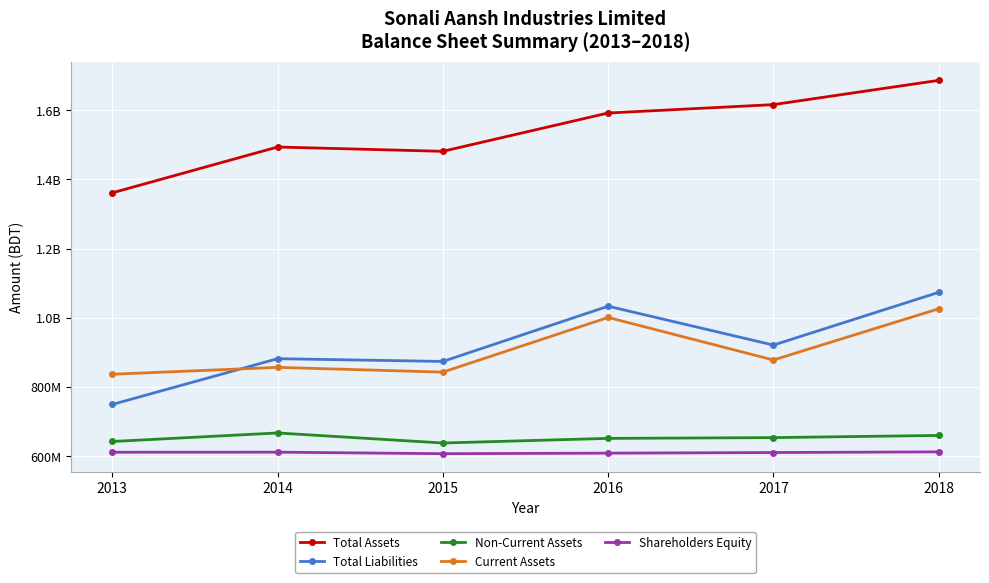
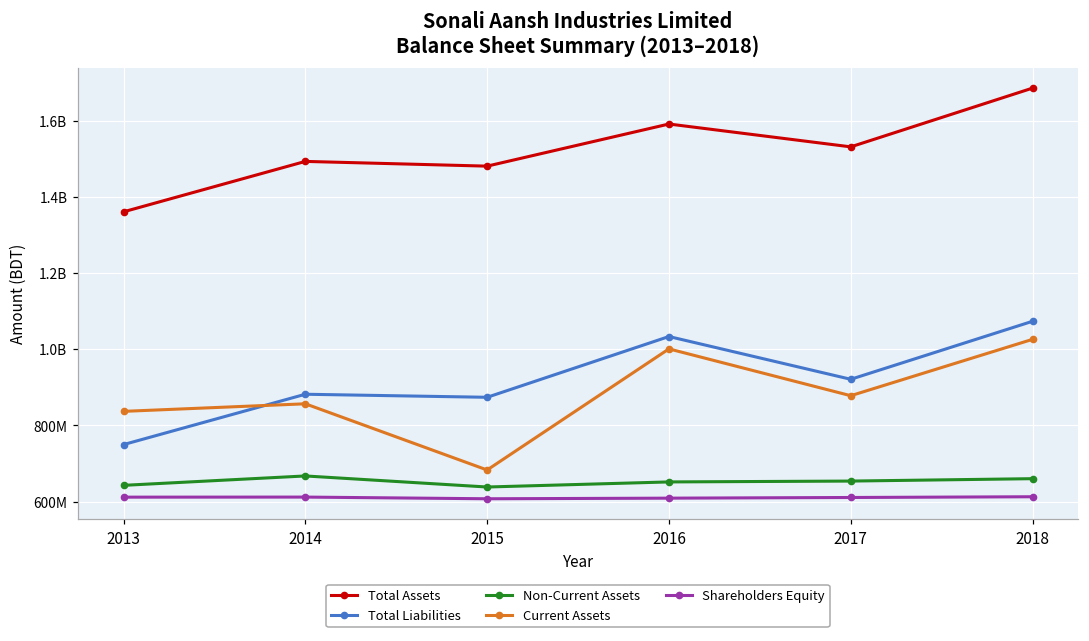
  {
    "Total Assets": {
      "2013": 1360000000,
      "2014": 1490000000,
      "2015": 1480000000,
      "2016": 1590000000,
-     "2017": 1620000000,
+     "2017": 1530000000,
      "2018": 1690000000
    },
    "Total Liabilities": {
      "2013": 750000000,
      "2014": 880000000,
      "2015": 870000000,
      "2016": 1030000000,
      "2017": 920000000,
      "2018": 1070000000
    },
    "Non-Current Assets": {
      "2013": 640000000,
      "2014": 670000000,
      "2015": 640000000,
      "2016": 650000000,
      "2017": 650000000,
      "2018": 660000000
    },
    "Current Assets": {
      "2013": 840000000,
      "2014": 860000000,
-     "2015": 840000000,
+     "2015": 680000000,
      "2016": 1000000000,
      "2017": 880000000,
      "2018": 1030000000
    },
    "Shareholders Equity": {
      "2013": 610000000,
      "2014": 610000000,
      "2015": 610000000,
      "2016": 610000000,
      "2017": 610000000,
      "2018": 610000000
    }
  }
